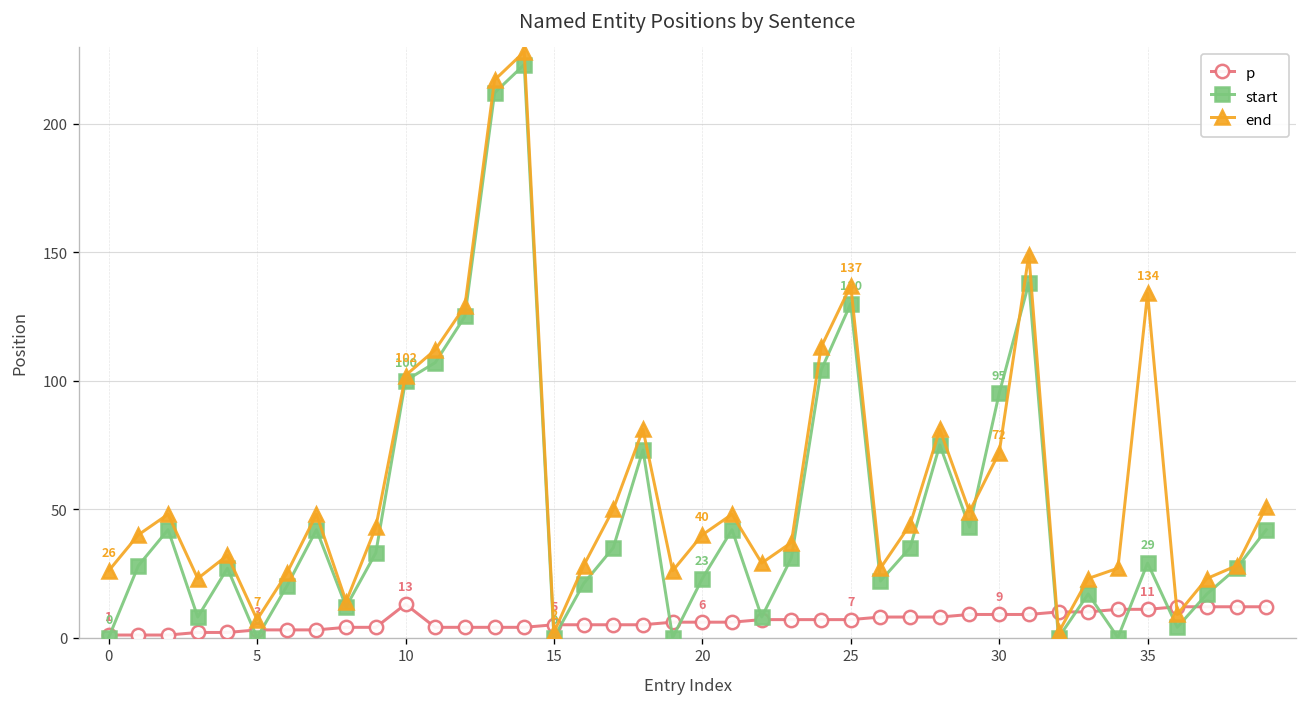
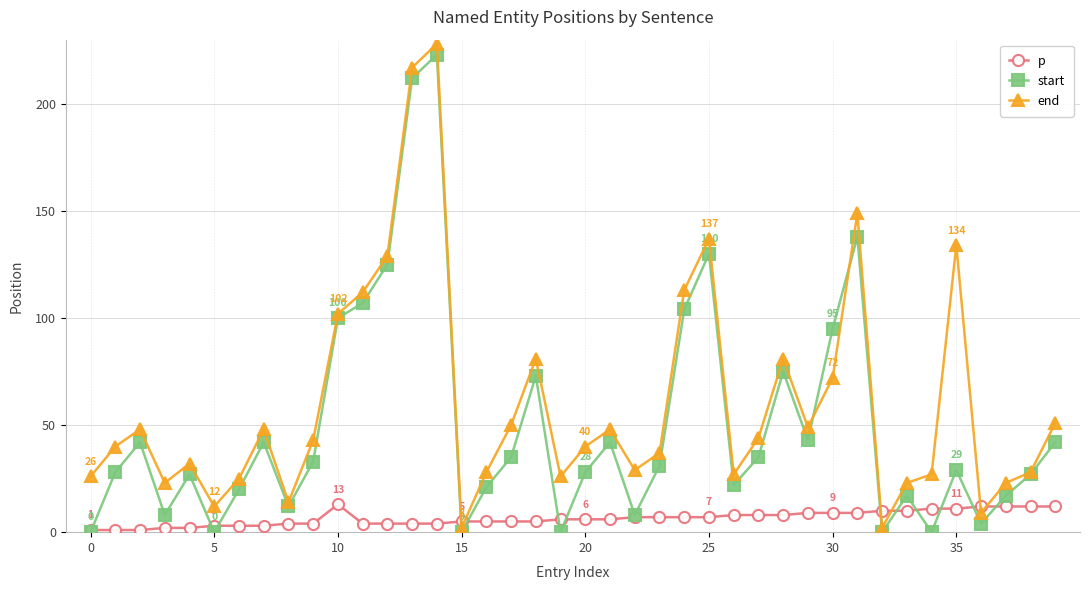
  {
    "p": {
      "10": 13,
      "20": 6,
      "25": 7,
      "30": 9,
      "35": 11
    },
    "start": {
-     "20": 23,
+     "20": 28,
      "30": 95,
      "35": 29
    },
    "end": {
      "0": 26,
-     "5": 7,
+     "5": 12,
      "20": 40,
      "25": 137,
      "30": 72,
      "35": 134
    }
  }
